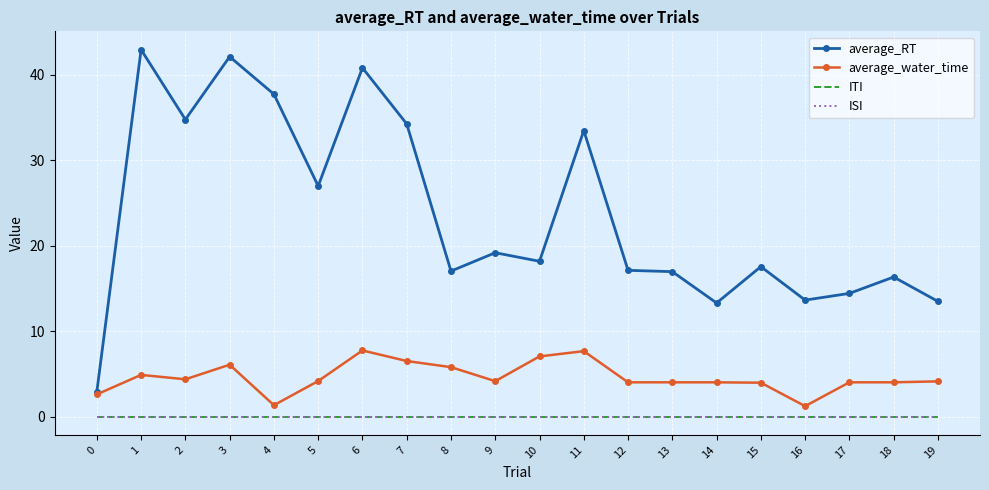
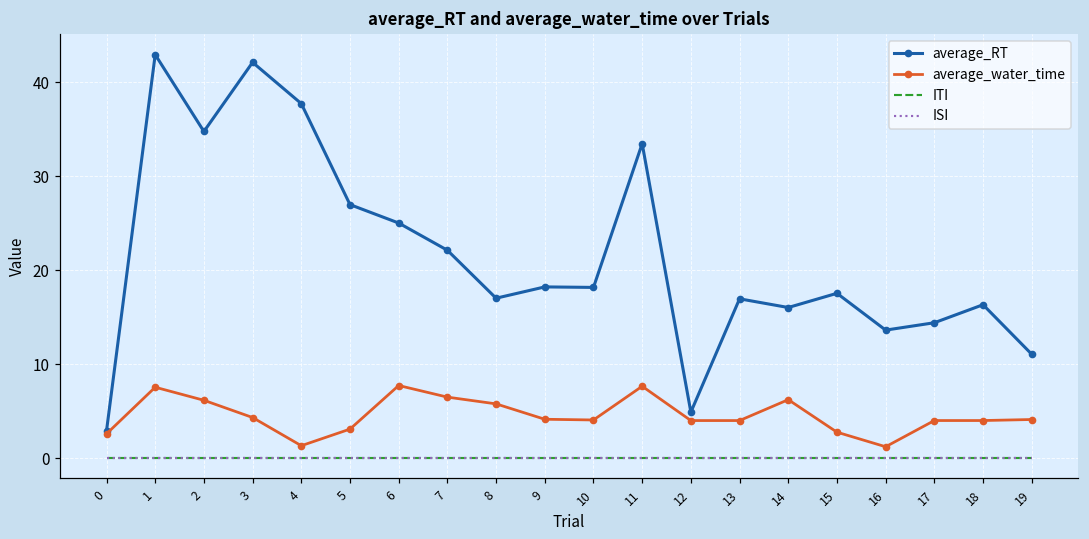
  {
    "average_RT": {
      "0": 3,
      "1": 43,
      "2": 35,
      "3": 42,
      "4": 38,
      "5": 27,
-     "6": 41,
-     "7": 34,
+     "6": 25,
+     "7": 22,
      "8": 17,
-     "9": 19,
+     "9": 18,
      "10": 18,
      "11": 33,
-     "12": 17,
+     "12": 5,
      "13": 17,
-     "14": 13,
+     "14": 16,
      "15": 18,
      "16": 14,
      "17": 14,
      "18": 16,
-     "19": 13
+     "19": 11
    },
    "average_water_time": {
      "0": 3,
-     "1": 5,
-     "2": 4,
-     "3": 6,
+     "1": 8,
+     "2": 6,
+     "3": 4,
      "4": 1,
-     "5": 4,
+     "5": 3,
      "6": 8,
      "7": 7,
      "8": 6,
      "9": 4,
-     "10": 7,
+     "10": 4,
      "11": 8,
      "12": 4,
      "13": 4,
-     "14": 4,
-     "15": 4,
+     "14": 6,
+     "15": 3,
      "16": 1,
      "17": 4,
      "18": 4,
      "19": 4
    },
    "ISI": {
      "0": 0,
      "1": 0,
      "2": 0,
      "3": 0,
      "4": 0,
      "5": 0,
      "6": 0,
      "7": 0,
      "8": 0,
      "9": 0,
      "10": 0,
      "11": 0,
      "12": 0,
      "13": 0,
      "14": 0,
      "15": 0,
      "16": 0,
      "17": 0,
      "18": 0,
      "19": 0
    }
  }
